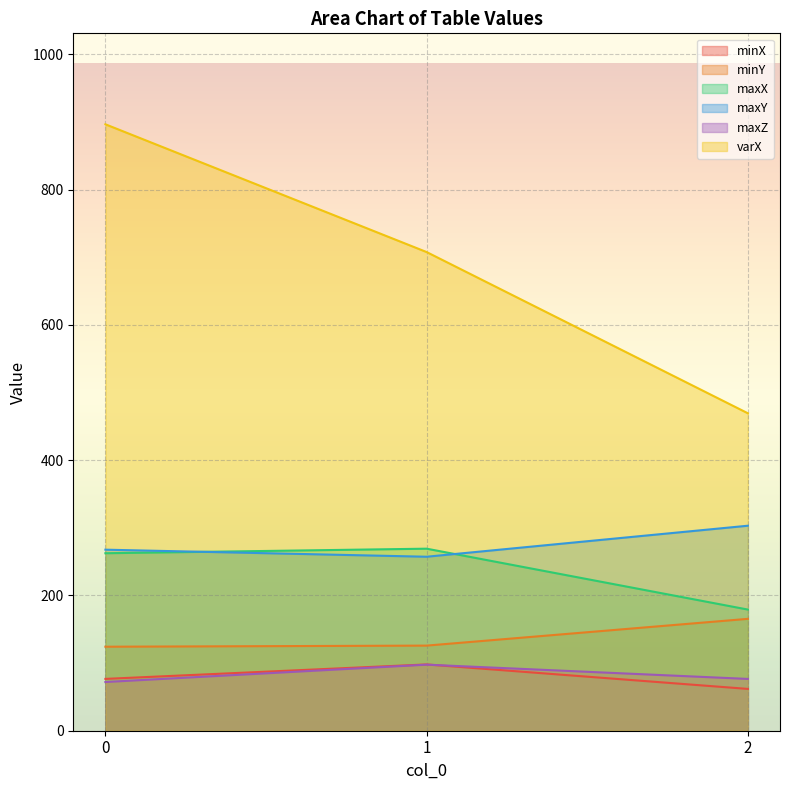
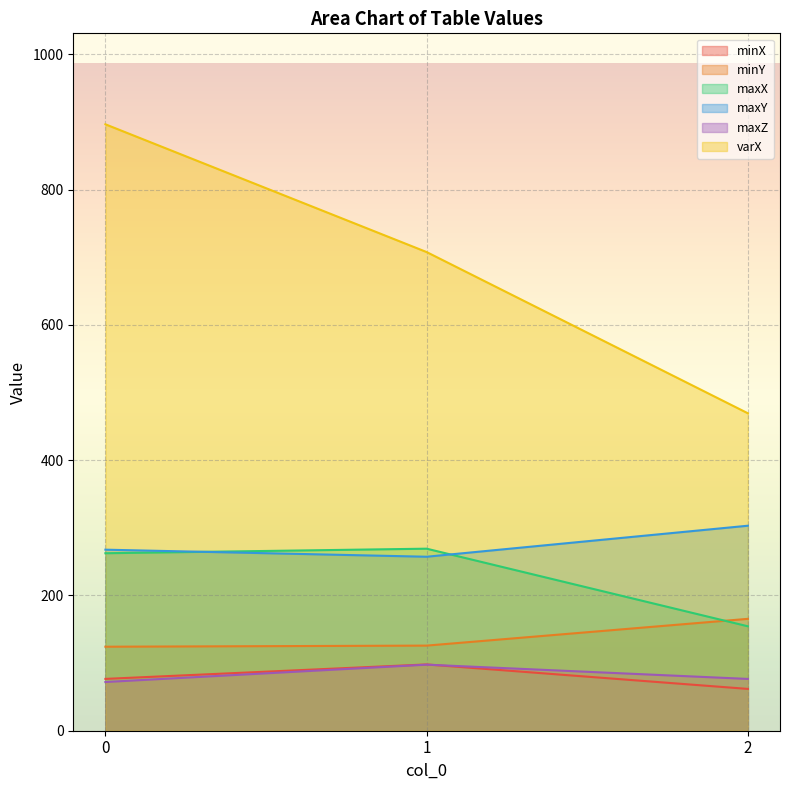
  {
    "maxX": {
      "0": 260,
      "1": 270,
-     "2": 180
+     "2": 150
    },
    "maxY": {
      "0": 270,
      "1": 260,
      "2": 300
    },
    "maxZ": {
      "0": 70,
      "2": 80
    }
  }
